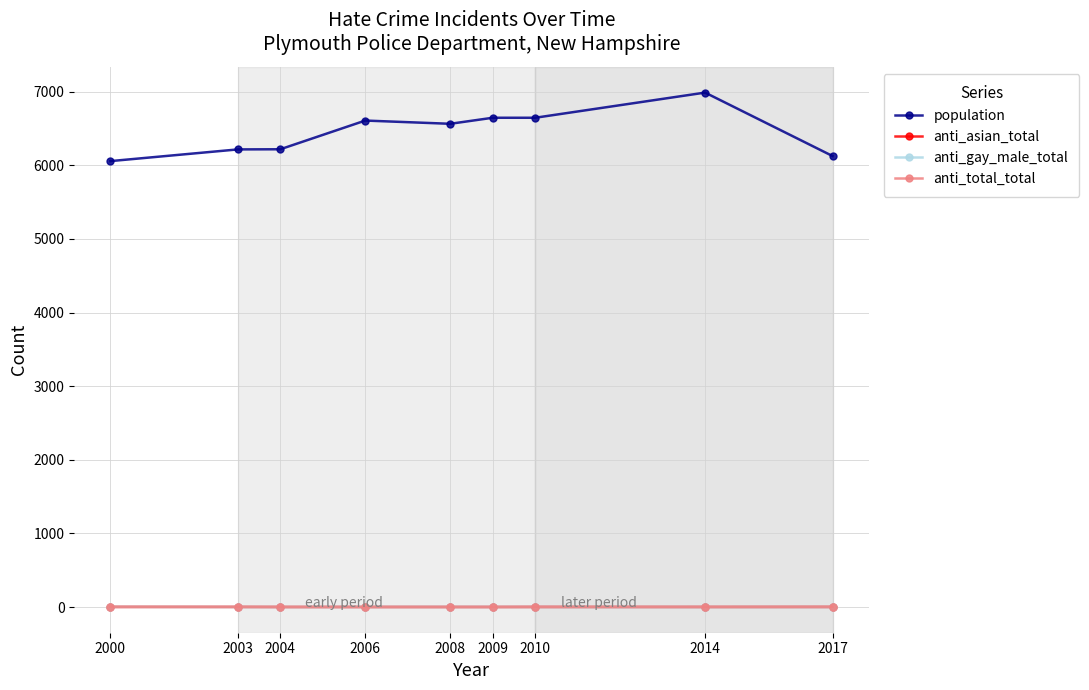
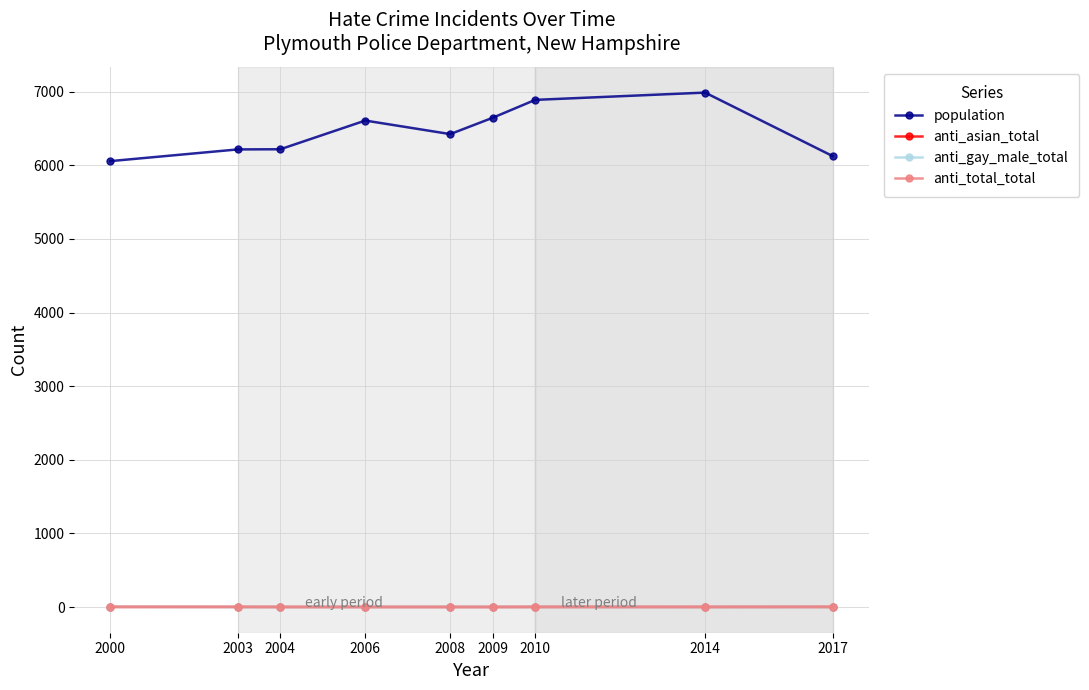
  {
    "population": {
      "2000": 6100,
      "2003": 6200,
      "2004": 6200,
      "2006": 6600,
-     "2008": 6600,
+     "2008": 6400,
      "2009": 6600,
-     "2010": 6600,
+     "2010": 6900,
      "2014": 7000,
      "2017": 6100
    },
    "anti_total_total": {
      "2000": 0,
      "2003": 0,
      "2004": 0,
      "2006": 0,
      "2008": 0,
      "2009": 0,
      "2010": 0,
      "2014": 0,
      "2017": 0
    }
  }
